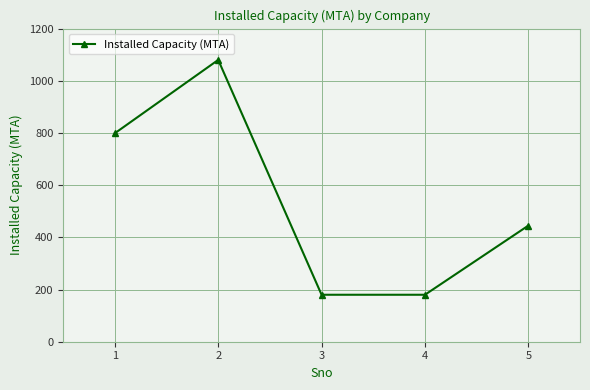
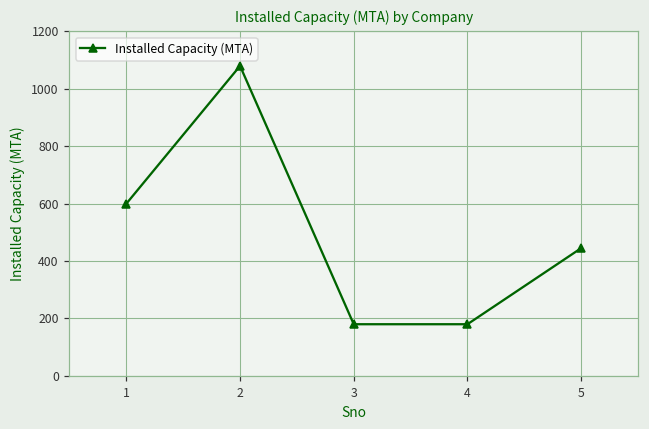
  {
-   "1": 800,
+   "1": 600,
    "2": 1080,
    "3": 180,
    "4": 180,
    "5": 450
  }
